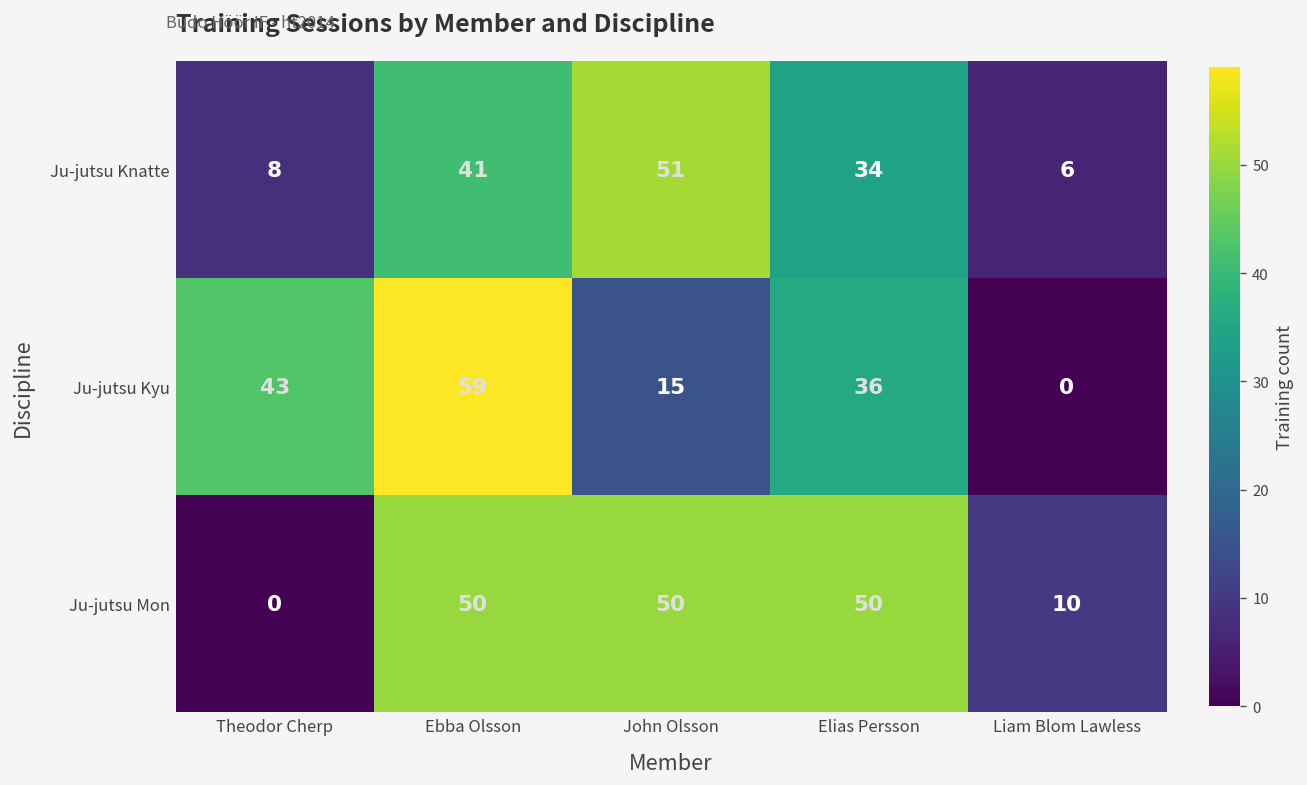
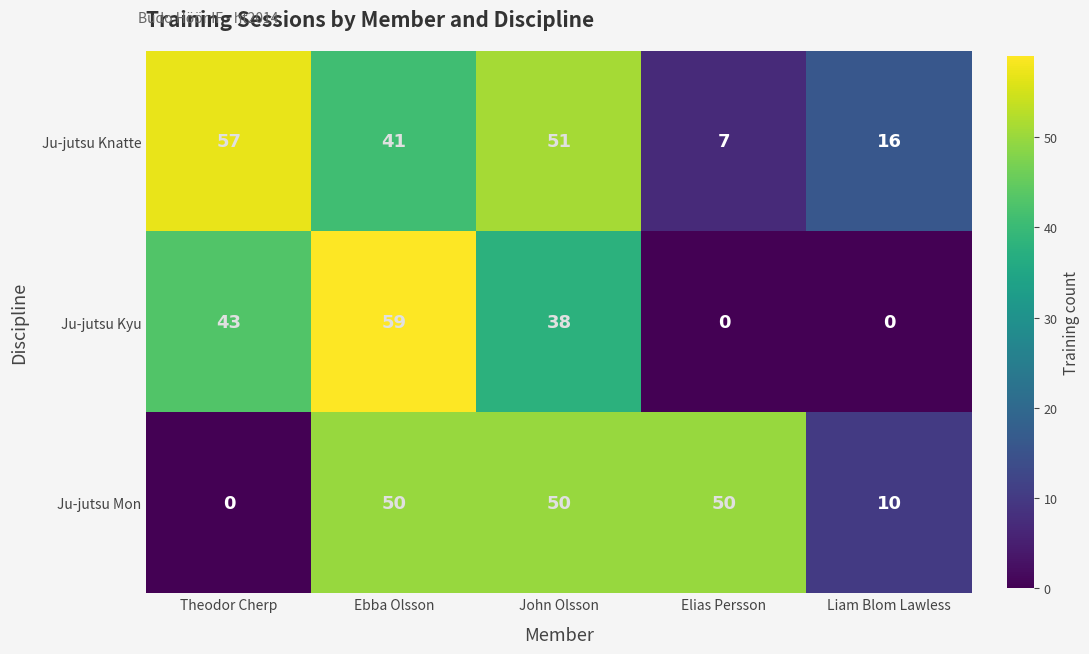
  {
    "Ju-jutsu Knatte": {
-     "Theodor Cherp": 8,
-     "Elias Persson": 34,
-     "Liam Blom Lawless": 6
+     "Theodor Cherp": 57,
+     "Elias Persson": 7,
+     "Liam Blom Lawless": 16
    },
    "Ju-jutsu Kyu": {
-     "John Olsson": 15,
-     "Elias Persson": 36
+     "John Olsson": 38,
+     "Elias Persson": 0
    }
  }
